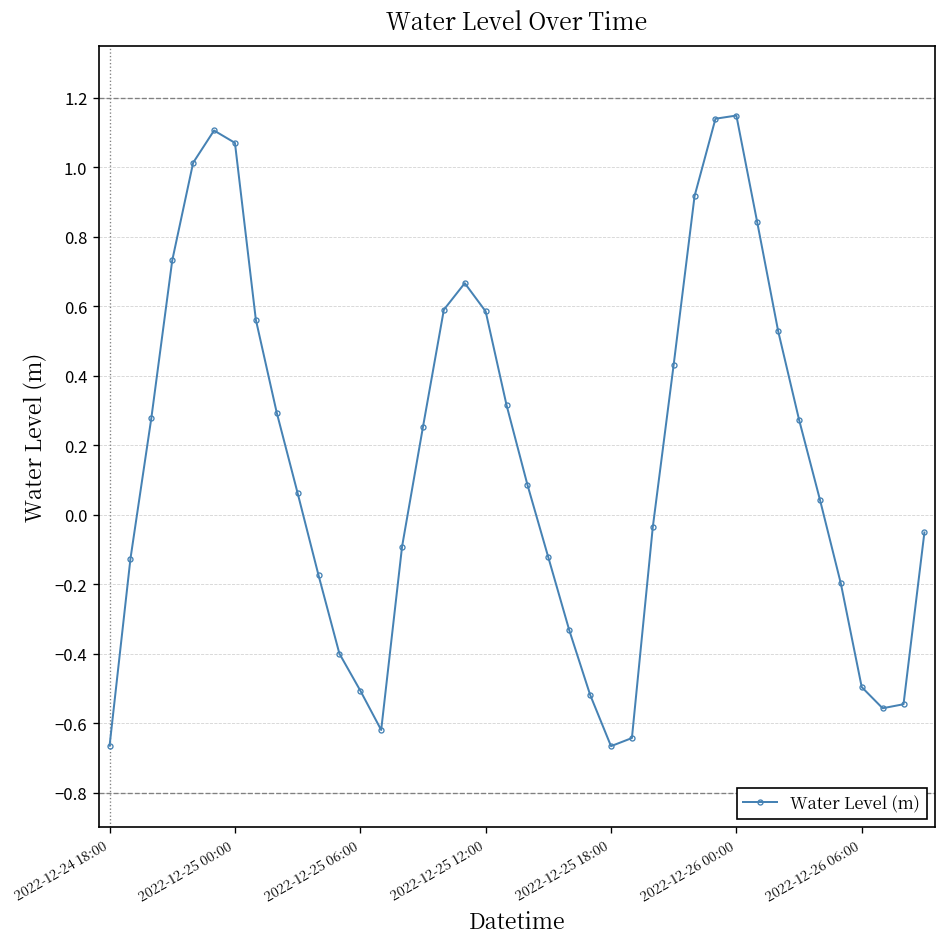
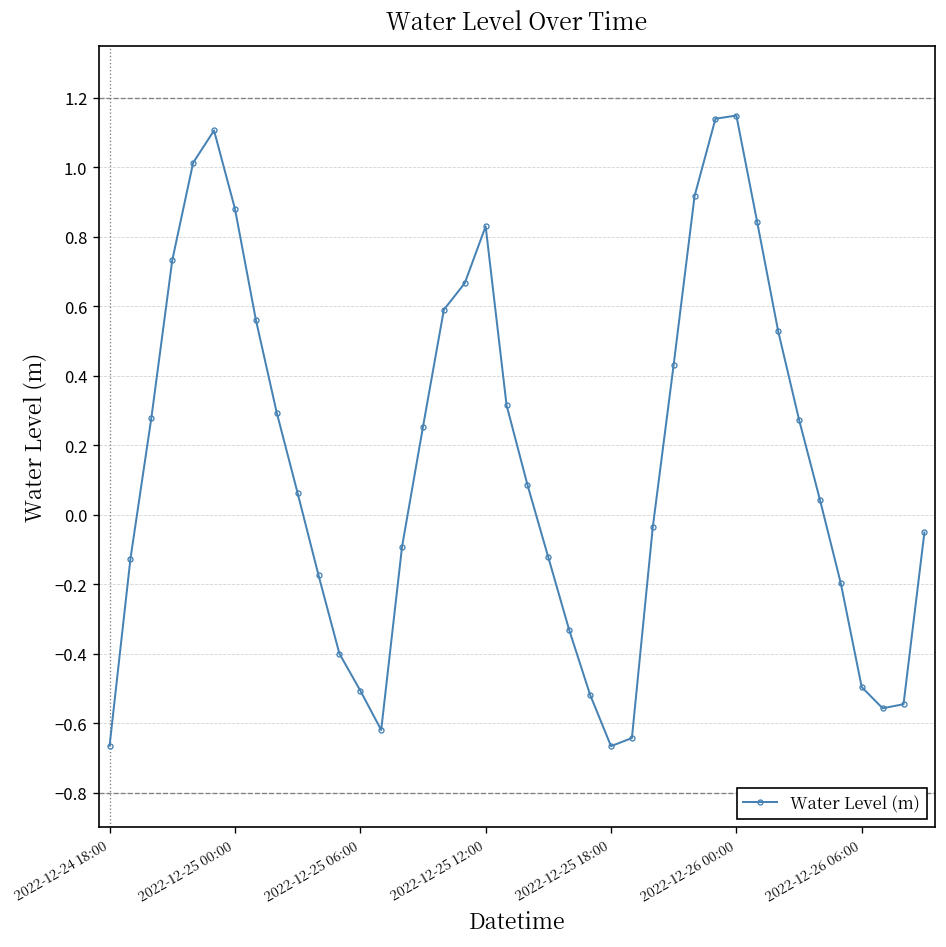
  {
    "2022-12-24 18:00": -0.67,
-   "2022-12-25 00:00": 1.07,
+   "2022-12-25 00:00": 0.88,
    "2022-12-25 06:00": -0.51,
-   "2022-12-25 12:00": 0.59,
+   "2022-12-25 12:00": 0.83,
    "2022-12-25 18:00": -0.67,
    "2022-12-26 00:00": 1.15,
    "2022-12-26 06:00": -0.50
  }
